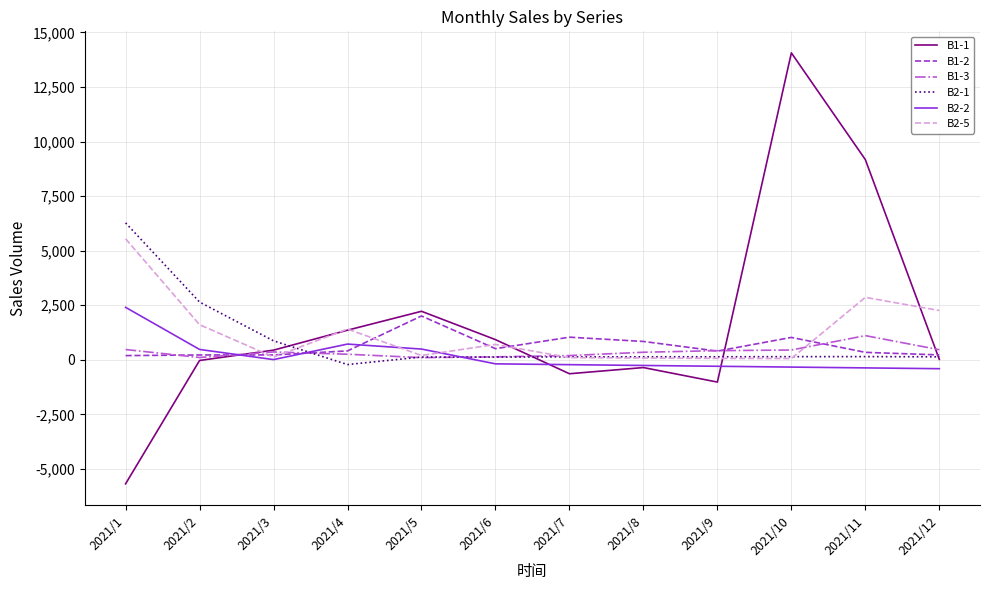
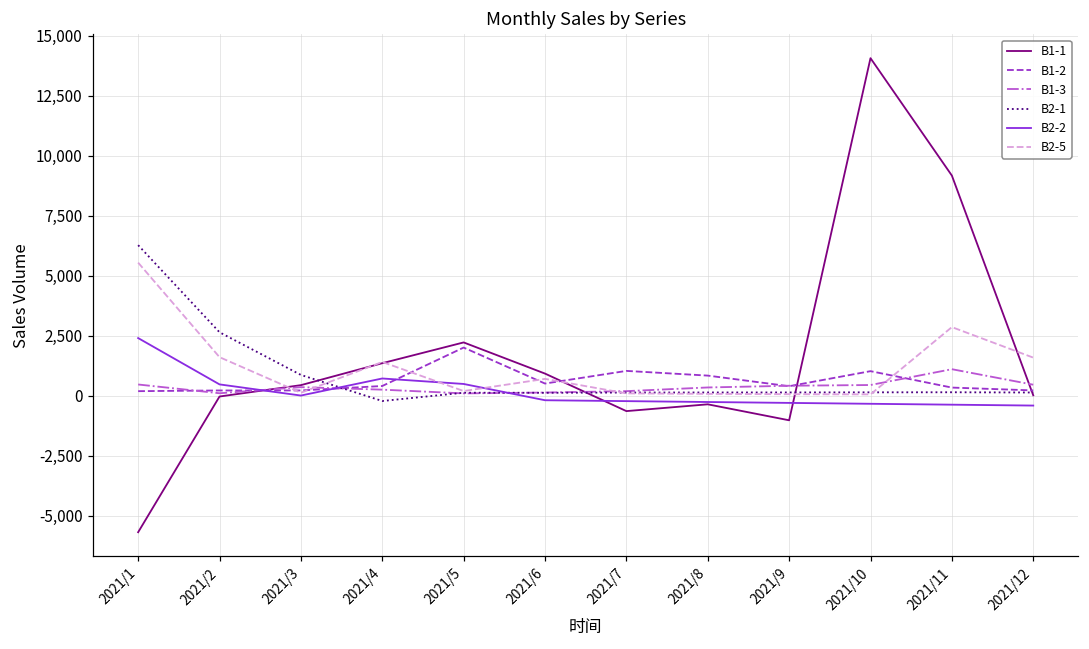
  {
    "B2-5": {
      "2021/1": "5,500",
      "2021/2": "1,600",
      "2021/6": "700",
      "2021/11": "2,900",
-     "2021/12": "2,300"
+     "2021/12": "1,600"
    }
  }
